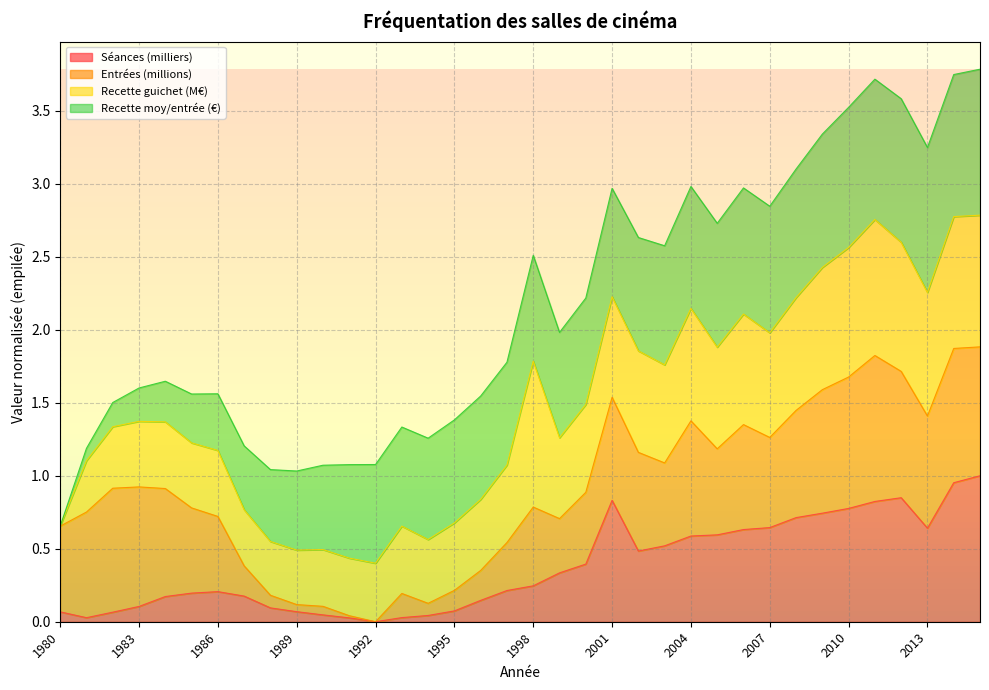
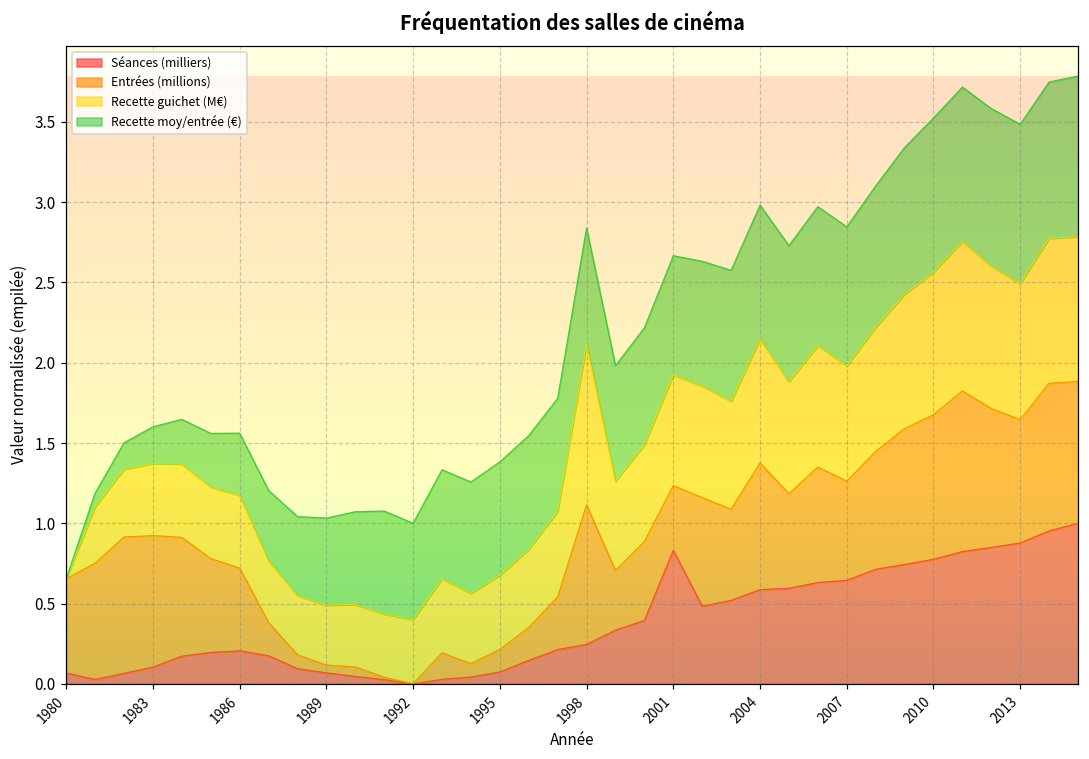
  {
    "Séances (milliers)": {
      "1980": 0.07,
      "1983": 0.10,
      "1986": 0.21,
      "1989": 0.07,
      "1995": 0.07,
      "1998": 0.25,
      "2001": 0.83,
      "2004": 0.59,
      "2007": 0.64,
      "2010": 0.78,
-     "2013": 0.64
+     "2013": 0.88
    },
    "Entrées (millions)": {
      "1983": 0.82,
      "1986": 0.52,
      "1989": 0.05,
      "1995": 0.14,
-     "1998": 0.54,
-     "2001": 0.71,
+     "1998": 0.87,
+     "2001": 0.40,
      "2004": 0.79,
      "2007": 0.62,
      "2010": 0.90,
      "2013": 0.77
    },
    "Recette guichet (M€)": {
      "1983": 0.45,
      "1986": 0.45,
      "1989": 0.37,
      "1992": 0.40,
      "1995": 0.46,
      "1998": 1.00,
      "2001": 0.69,
      "2004": 0.77,
      "2007": 0.72,
      "2010": 0.89,
      "2013": 0.85
    },
    "Recette moy/entrée (€)": {
      "1983": 0.23,
      "1986": 0.39,
      "1989": 0.54,
-     "1992": 0.68,
+     "1992": 0.60,
      "1995": 0.71,
      "1998": 0.72,
      "2001": 0.74,
      "2004": 0.83,
      "2007": 0.87,
      "2010": 0.96,
      "2013": 0.99
    }
  }
